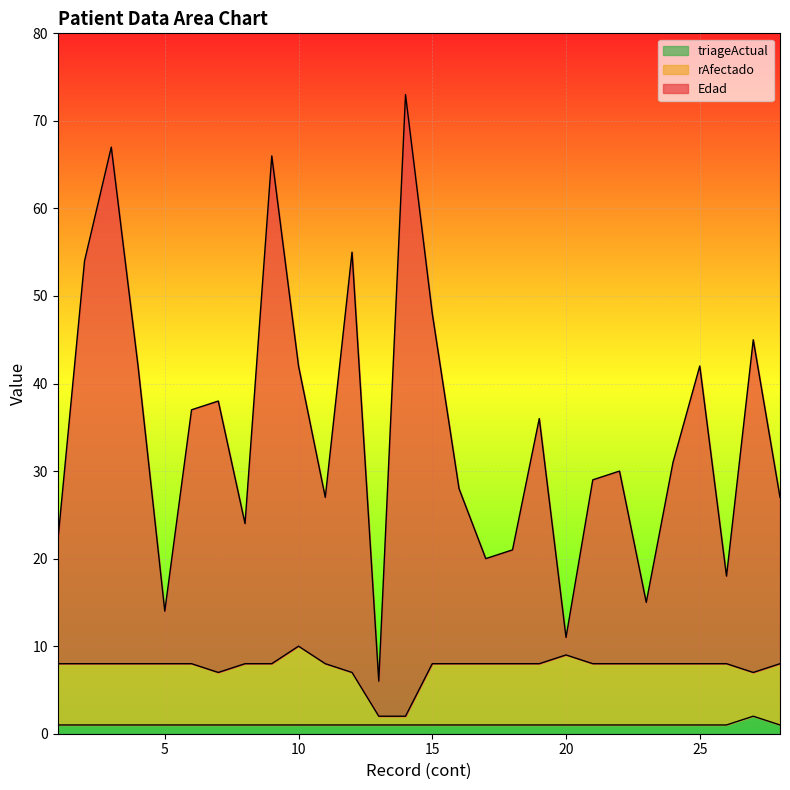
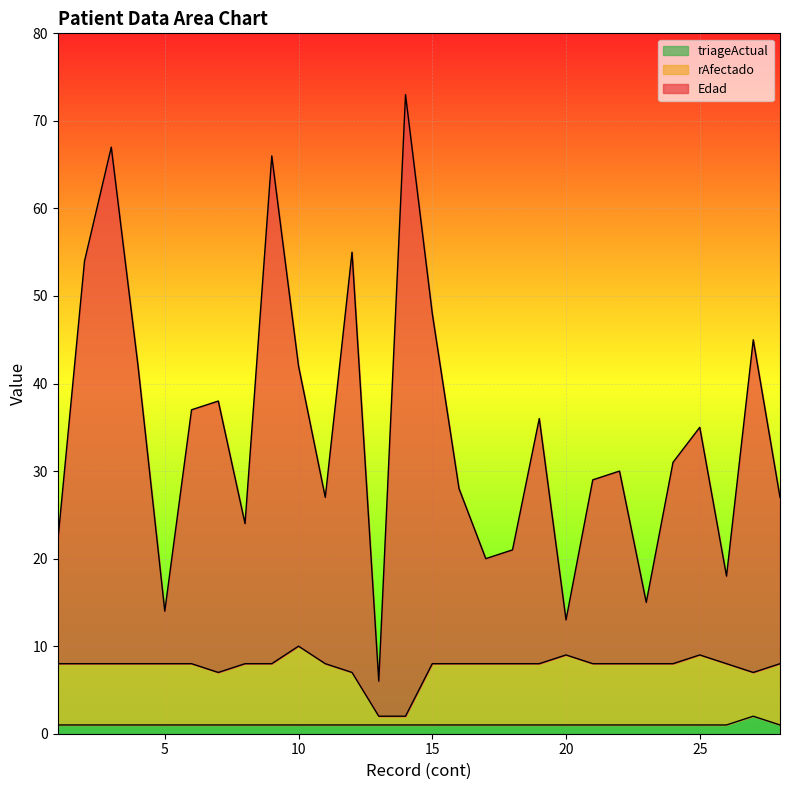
  {
    "triageActual": {
      "5": 1,
      "10": 1,
      "15": 1,
      "20": 1,
      "25": 1
    },
    "rAfectado": {
      "5": 8,
      "10": 10,
      "15": 8,
      "20": 9,
-     "25": 7
+     "25": 8
    },
    "Edad": {
      "5": 6,
      "10": 32,
      "15": 40,
-     "20": 2,
-     "25": 34
+     "20": 4,
+     "25": 26
    }
  }
